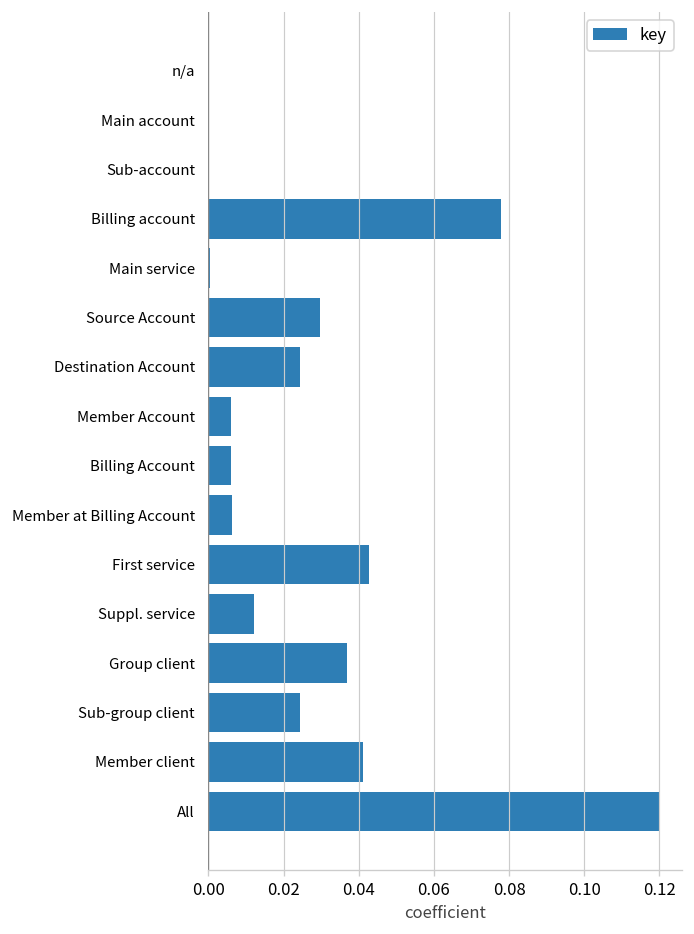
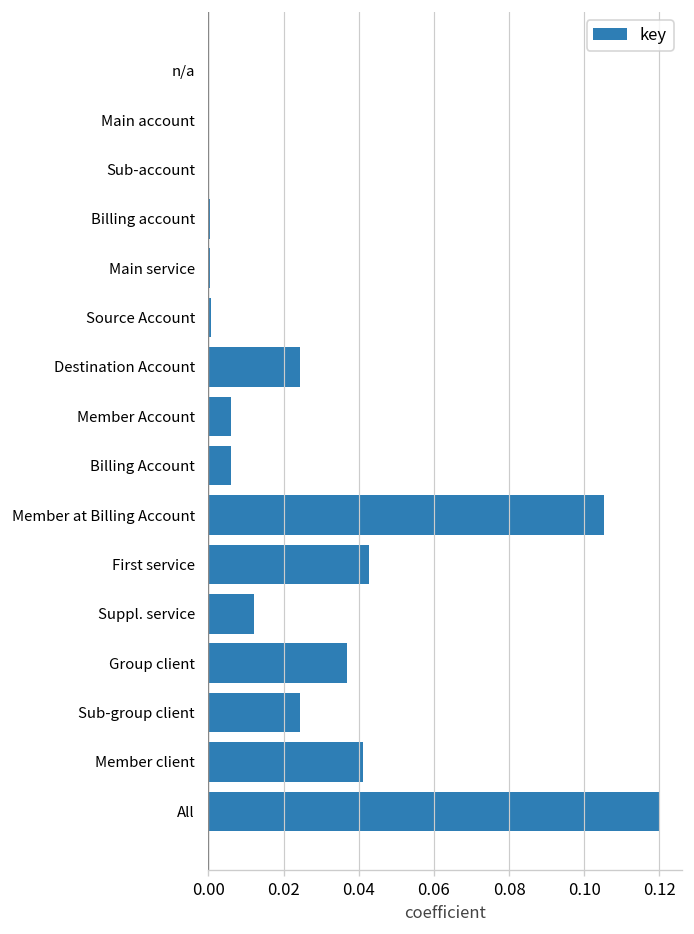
  {
    "n/a": 0.000,
-   "Billing account": 0.078,
-   "Source Account": 0.030,
+   "Billing account": 0.000,
+   "Source Account": 0.001,
    "Destination Account": 0.024,
    "Member Account": 0.006,
    "Billing Account": 0.006,
-   "Member at Billing Account": 0.006,
+   "Member at Billing Account": 0.105,
    "First service": 0.043,
    "Suppl. service": 0.012,
    "Group client": 0.037,
    "Sub-group client": 0.024,
    "Member client": 0.041,
    "All": 0.120
  }
